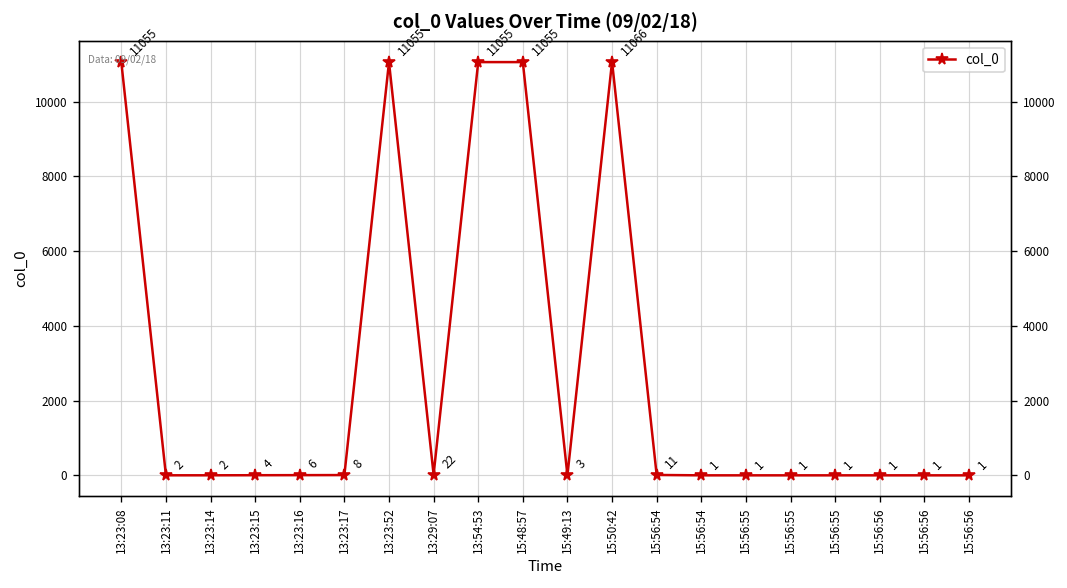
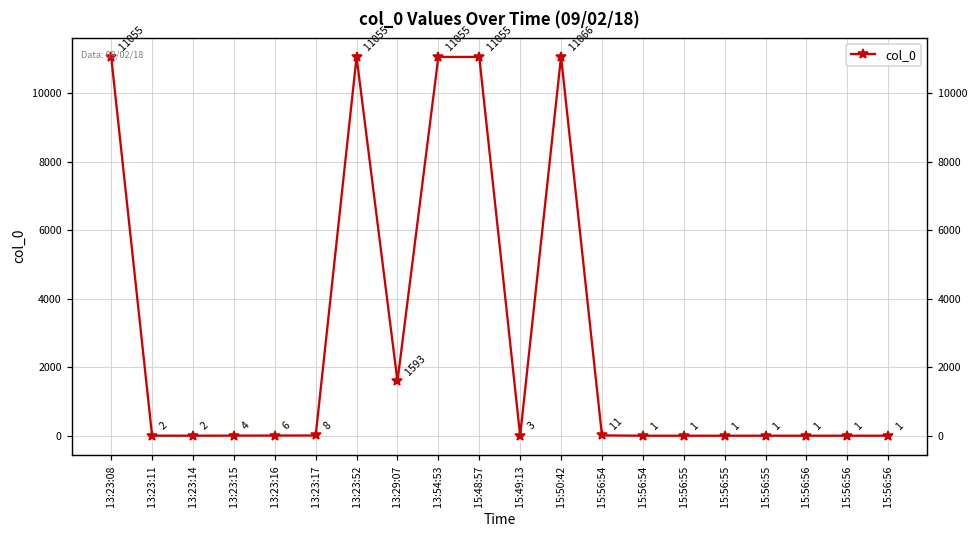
  {
    "13:23:08": 11055,
    "13:23:11": 2,
    "13:23:14": 2,
    "13:23:15": 4,
    "13:23:16": 6,
    "13:23:17": 8,
    "13:23:52": 11055,
-   "13:29:07": 22,
+   "13:29:07": 1593,
    "13:54:53": 11055,
    "15:48:57": 11055,
    "15:49:13": 3,
    "15:50:42": 11066
  }
